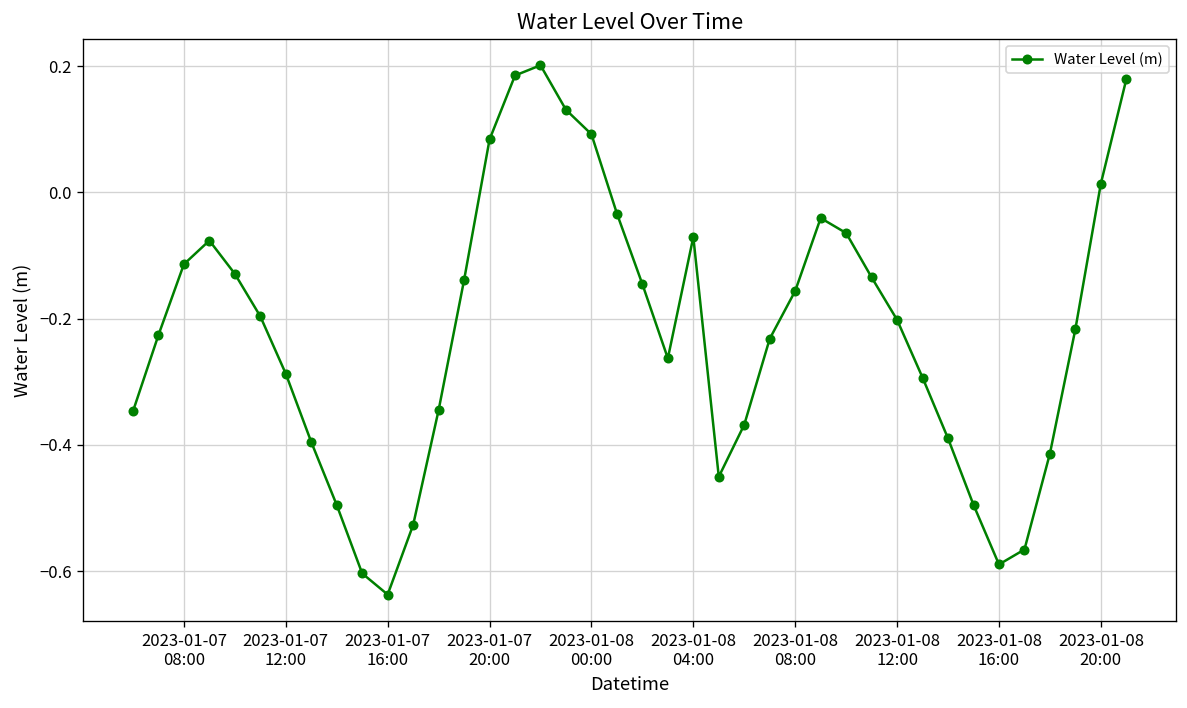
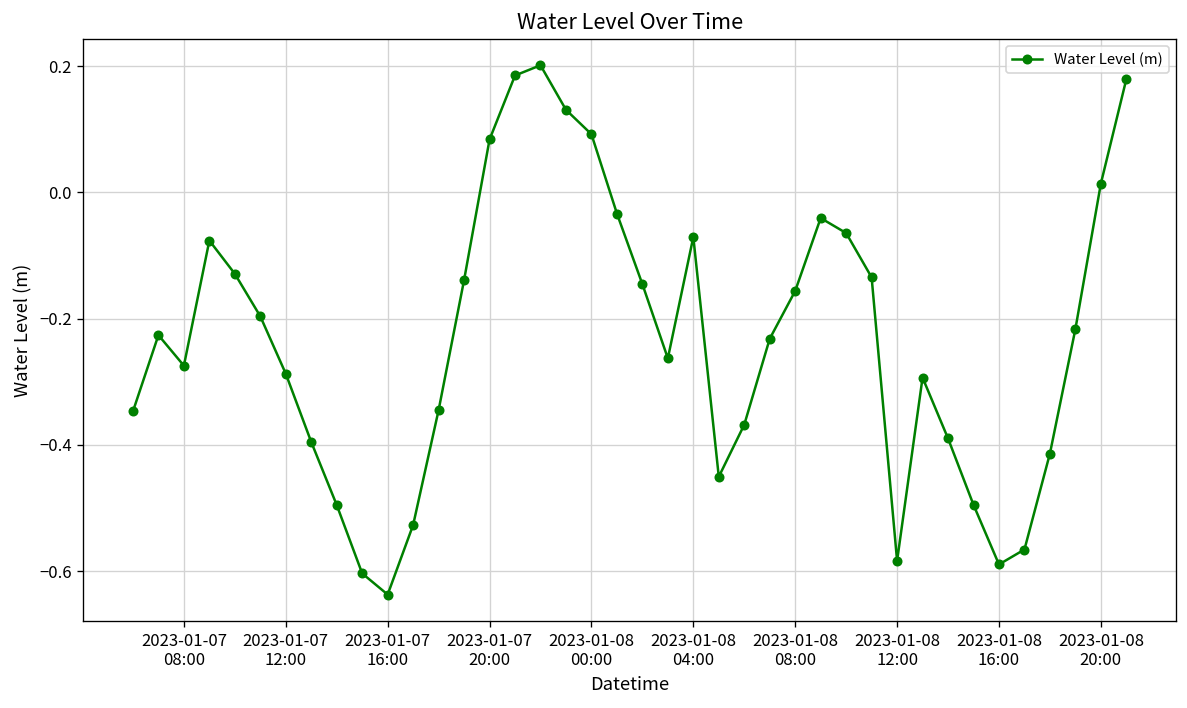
  {
-   "2023-01-07 08:00": -0.11,
+   "2023-01-07 08:00": -0.27,
    "2023-01-07 12:00": -0.29,
    "2023-01-07 16:00": -0.64,
    "2023-01-07 20:00": 0.08,
    "2023-01-08 00:00": 0.09,
    "2023-01-08 04:00": -0.07,
    "2023-01-08 08:00": -0.16,
-   "2023-01-08 12:00": -0.20,
+   "2023-01-08 12:00": -0.58,
    "2023-01-08 16:00": -0.59,
    "2023-01-08 20:00": 0.01
  }
